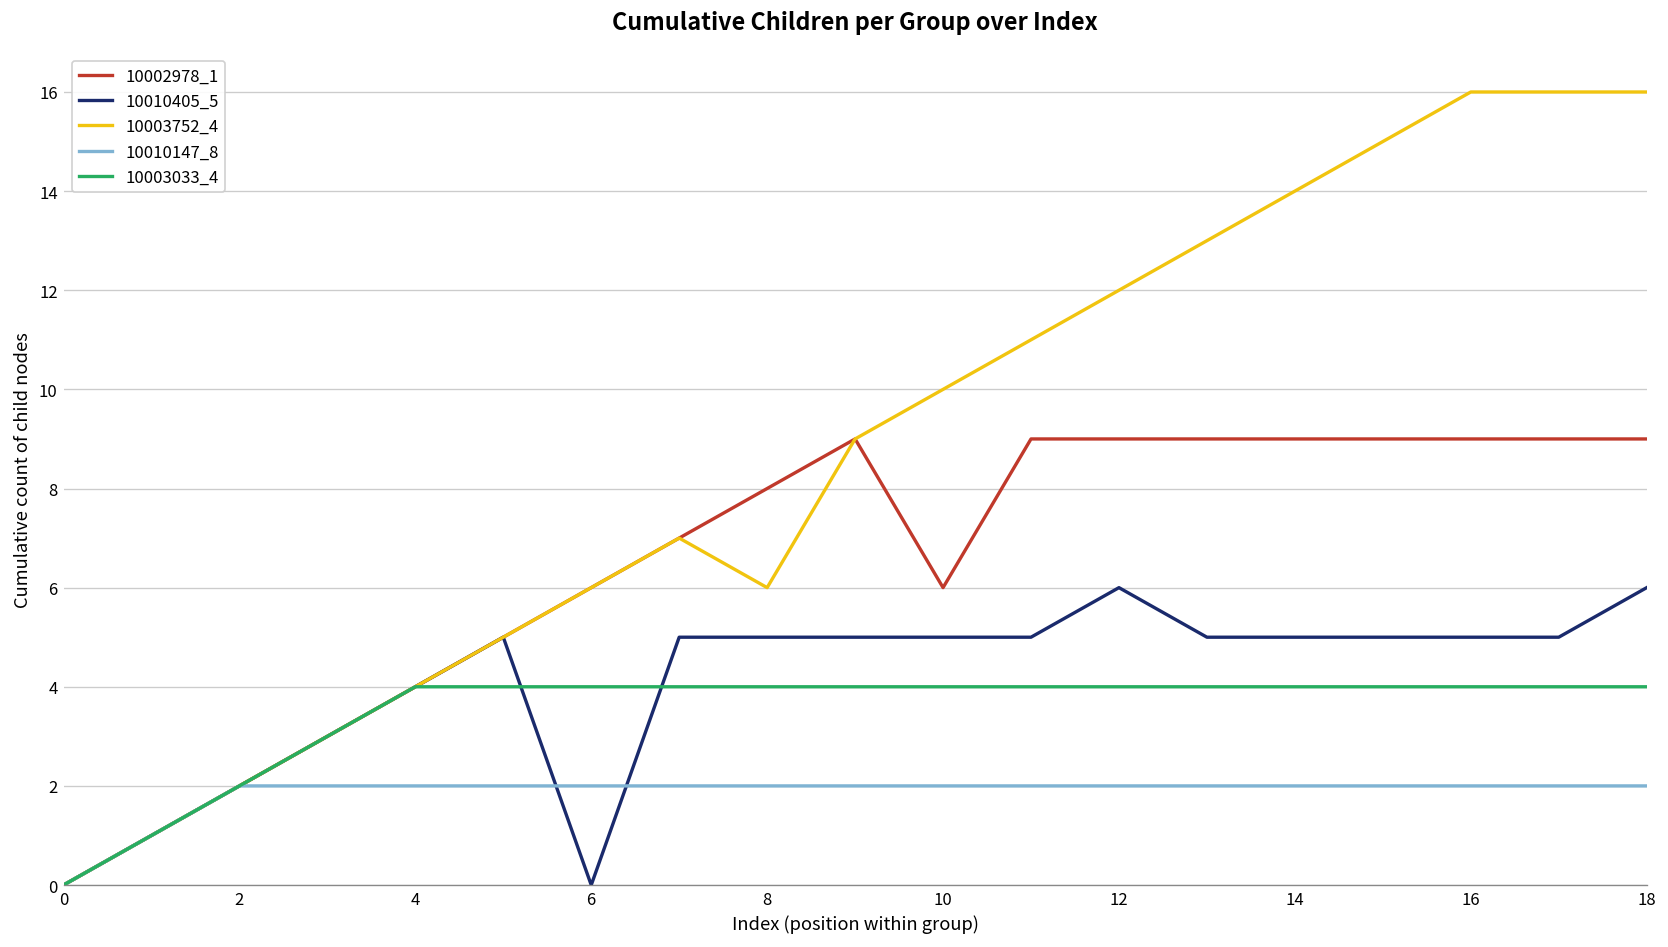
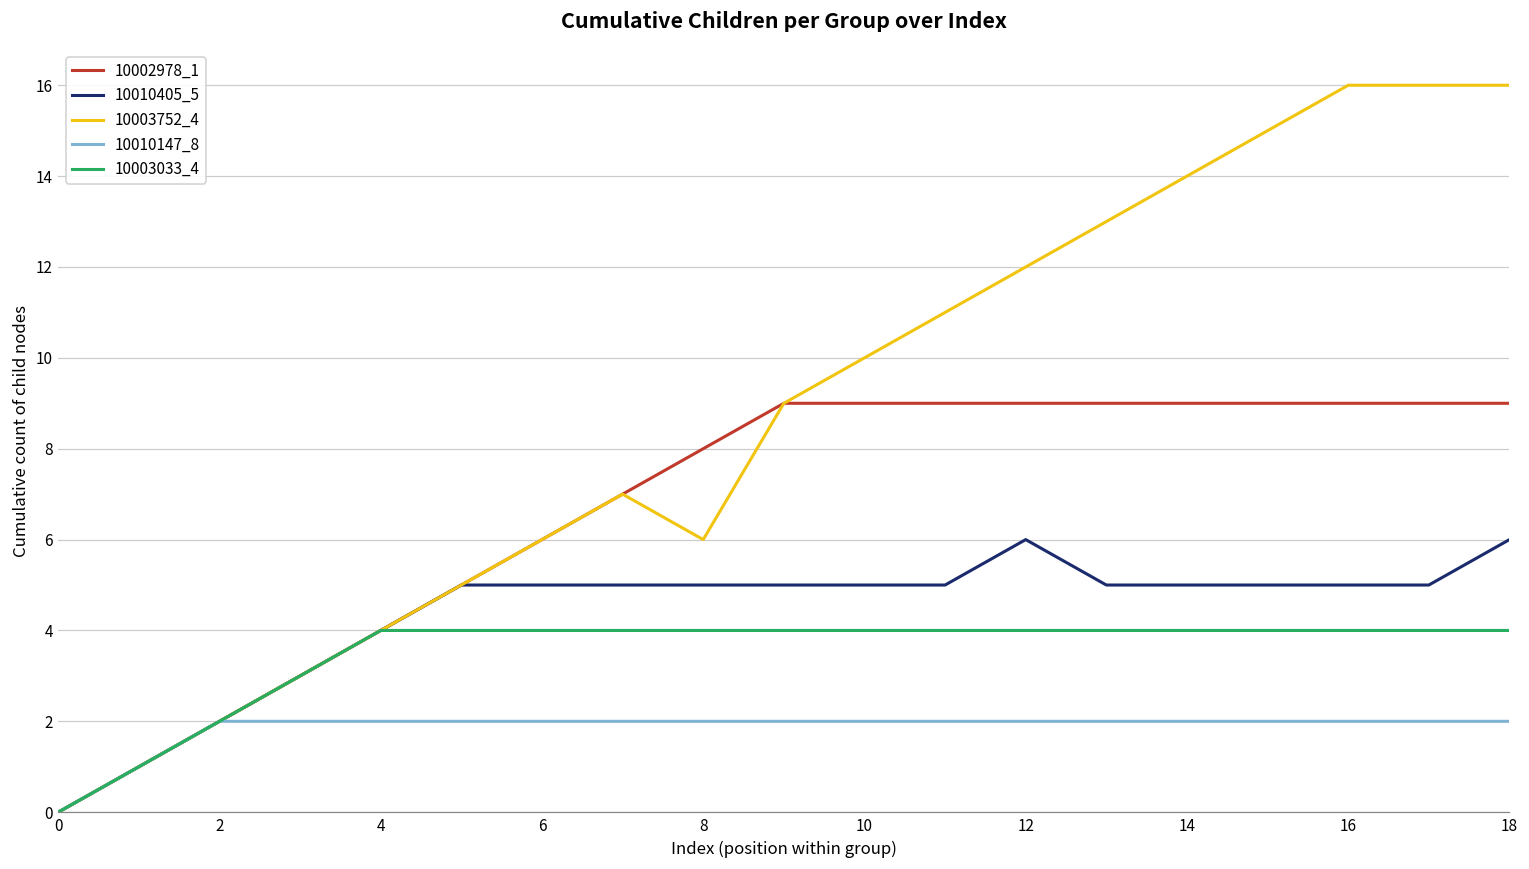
  {
    "10002978_1": {
      "8": 8,
-     "10": 6,
+     "10": 9,
      "12": 9,
      "14": 9,
      "16": 9,
      "18": 9
    },
    "10010405_5": {
-     "6": 0,
+     "6": 5,
      "8": 5,
      "10": 5,
      "12": 6,
      "14": 5,
      "16": 5,
      "18": 6
    },
    "10003752_4": {
      "8": 6,
      "10": 10,
      "12": 12,
      "14": 14,
      "16": 16,
      "18": 16
    },
    "10010147_8": {
      "4": 2,
      "6": 2,
      "8": 2,
      "10": 2,
      "12": 2,
      "14": 2,
      "16": 2,
      "18": 2
    },
    "10003033_4": {
      "6": 4,
      "8": 4,
      "10": 4,
      "12": 4,
      "14": 4,
      "16": 4,
      "18": 4
    }
  }
